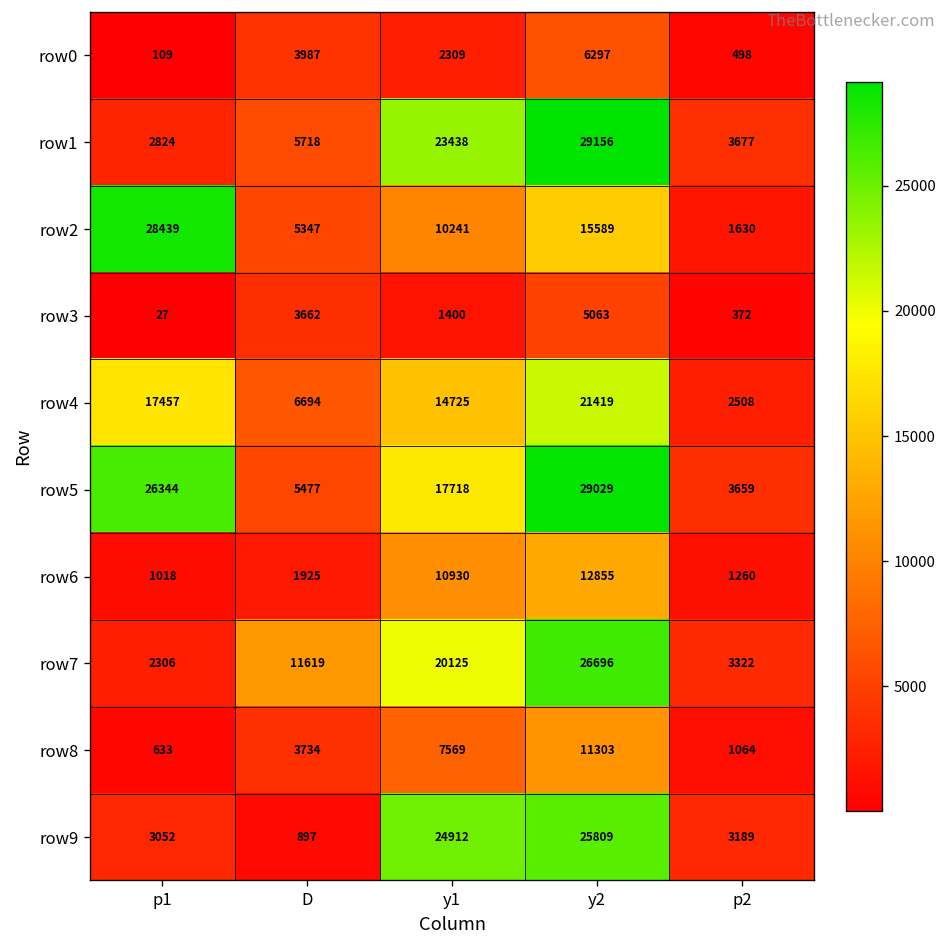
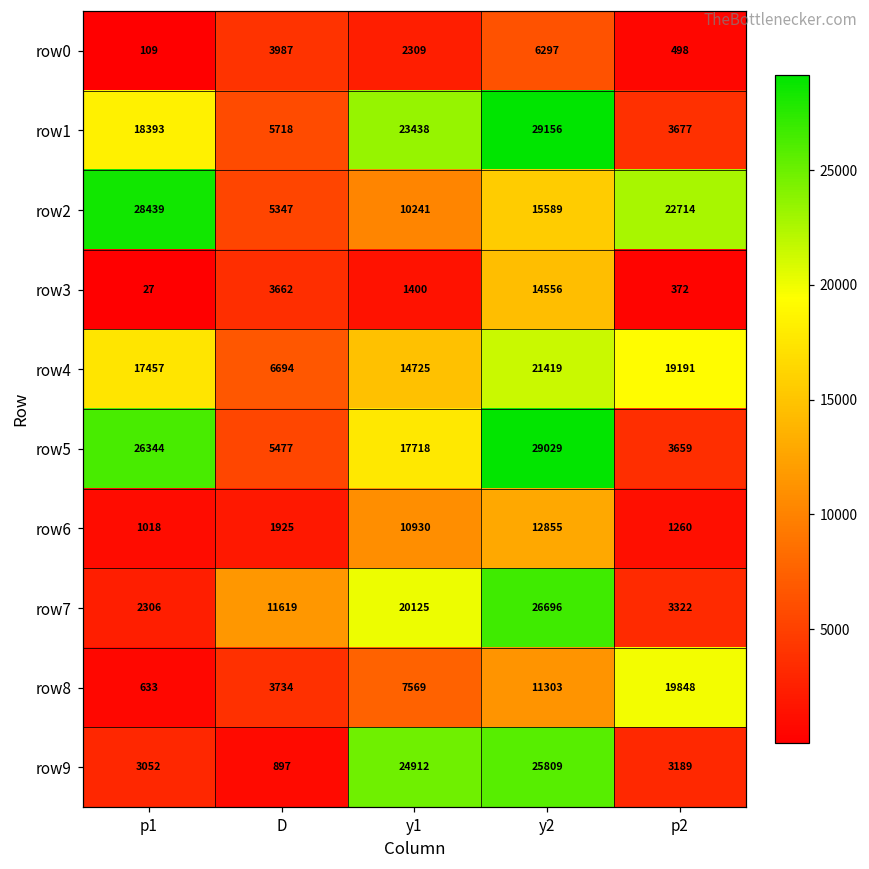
  {
    "row0": {
      "p1": 109,
      "D": 3987,
      "y1": 2309,
      "y2": 6297,
      "p2": 498
    },
    "row1": {
-     "p1": 2824,
+     "p1": 18393,
      "D": 5718,
      "y1": 23438,
      "y2": 29156,
      "p2": 3677
    },
    "row2": {
      "p1": 28439,
      "D": 5347,
      "y1": 10241,
      "y2": 15589,
-     "p2": 1630
+     "p2": 22714
    },
    "row3": {
      "p1": 27,
      "D": 3662,
      "y1": 1400,
-     "y2": 5063,
+     "y2": 14556,
      "p2": 372
    },
    "row4": {
      "p1": 17457,
      "D": 6694,
      "y1": 14725,
      "y2": 21419,
-     "p2": 2508
+     "p2": 19191
    },
    "row5": {
      "p1": 26344,
      "D": 5477,
      "y1": 17718,
      "y2": 29029,
      "p2": 3659
    },
    "row6": {
      "p1": 1018,
      "D": 1925,
      "y1": 10930,
      "y2": 12855,
      "p2": 1260
    },
    "row7": {
      "p1": 2306,
      "D": 11619,
      "y1": 20125,
      "y2": 26696,
      "p2": 3322
    },
    "row8": {
      "p1": 633,
      "D": 3734,
      "y1": 7569,
      "y2": 11303,
-     "p2": 1064
+     "p2": 19848
    },
    "row9": {
      "p1": 3052,
      "D": 897,
      "y1": 24912,
      "y2": 25809,
      "p2": 3189
    }
  }
